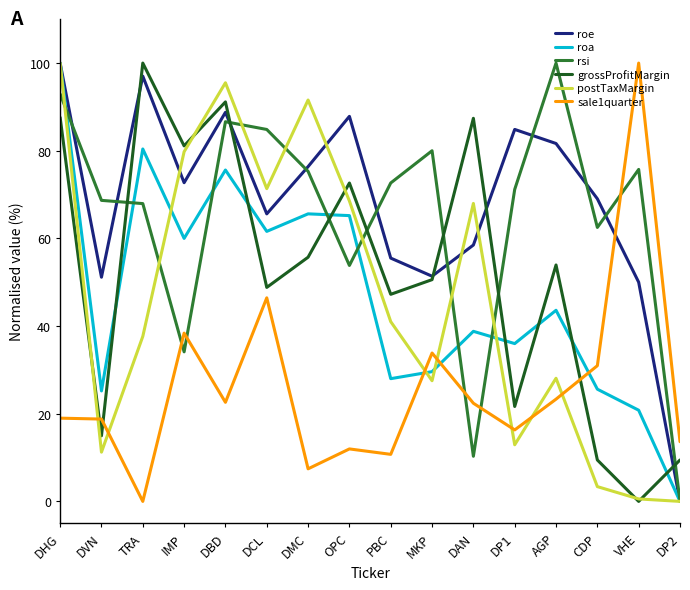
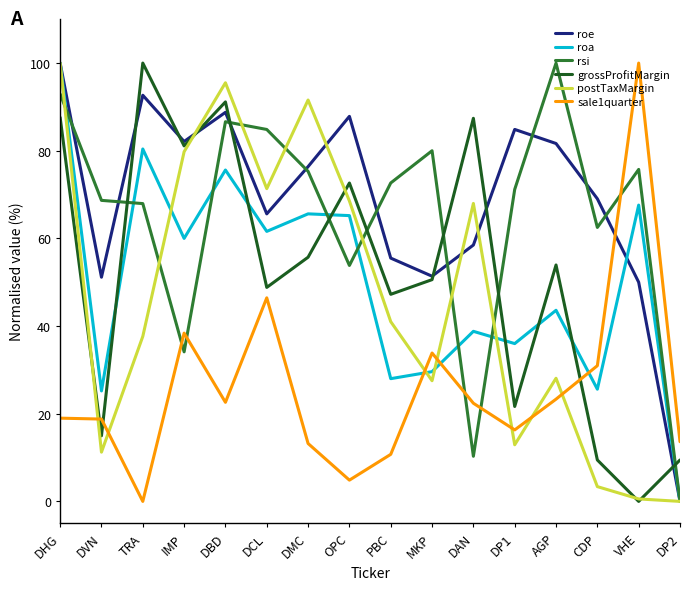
  {
    "roe": {
      "DVN": 51,
-     "TRA": 97,
-     "IMP": 73,
+     "TRA": 93,
+     "IMP": 82,
      "DBD": 89,
      "DCL": 66,
      "DMC": 76,
      "OPC": 88,
      "PBC": 56,
      "MKP": 51,
      "DAN": 58,
      "DP1": 85,
      "AGP": 82,
      "CDP": 69,
      "VHE": 50
    },
    "roa": {
      "DVN": 25,
      "TRA": 80,
      "IMP": 60,
      "DBD": 76,
      "DCL": 62,
      "DMC": 66,
      "OPC": 65,
      "PBC": 28,
      "MKP": 30,
      "DAN": 39,
      "DP1": 36,
      "AGP": 44,
      "CDP": 26,
-     "VHE": 21
+     "VHE": 68
    },
    "postTaxMargin": {
      "DVN": 11,
      "TRA": 38,
      "IMP": 80,
      "DBD": 96,
      "DCL": 71,
      "DMC": 92,
      "OPC": 69,
      "PBC": 41,
      "MKP": 28,
      "DAN": 68,
      "DP1": 13,
      "AGP": 28,
      "CDP": 3
    },
    "sale1quarter": {
      "DHG": 19,
      "DVN": 19,
      "TRA": 0,
      "IMP": 38,
      "DBD": 23,
      "DCL": 46,
-     "DMC": 7,
-     "OPC": 12,
+     "DMC": 13,
+     "OPC": 5,
      "PBC": 11,
      "MKP": 34,
      "DAN": 22,
      "DP1": 16,
      "AGP": 23,
      "CDP": 31,
      "VHE": 100,
      "DP2": 14
    }
  }
